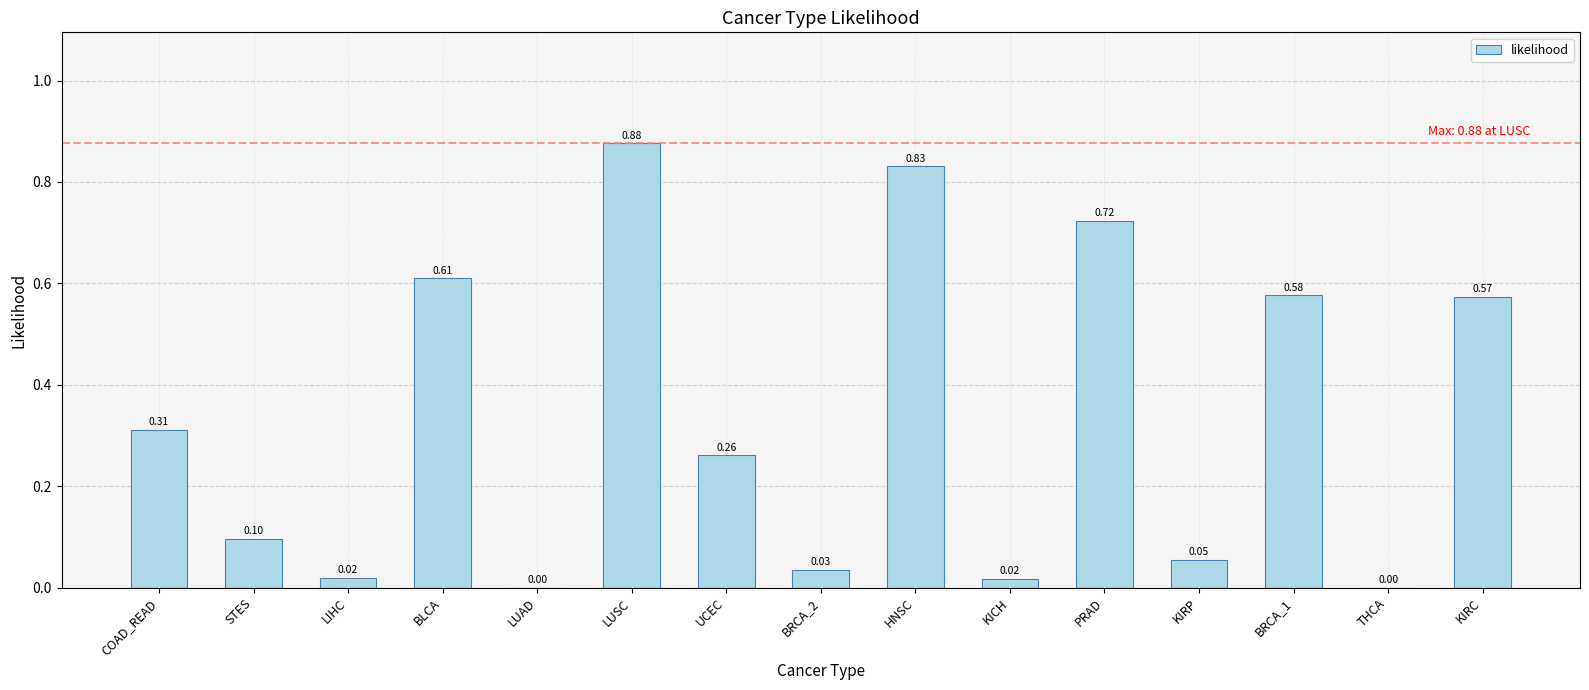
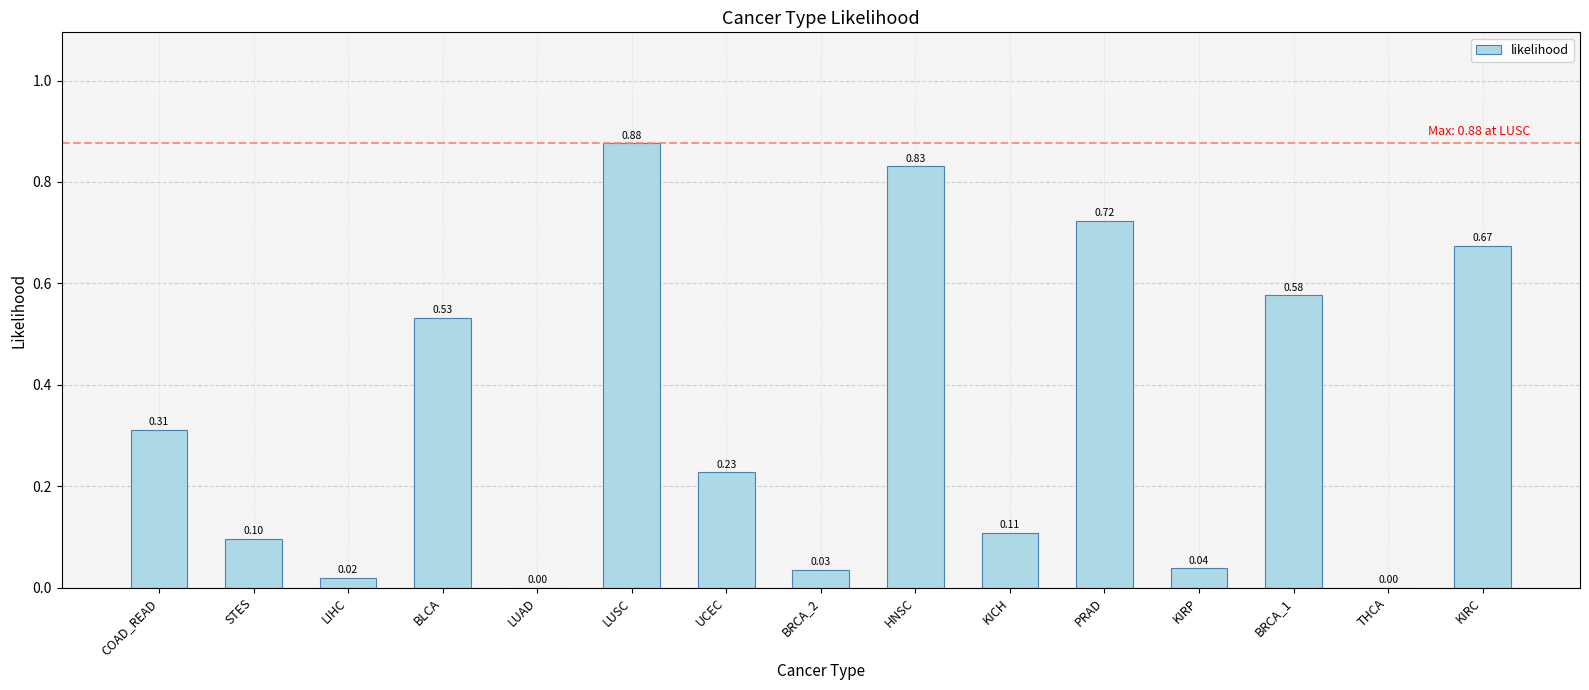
  {
    "COAD_READ": 0.31,
    "STES": 0.10,
    "LIHC": 0.02,
-   "BLCA": 0.61,
+   "BLCA": 0.53,
    "LUAD": 0.00,
    "LUSC": 0.88,
-   "UCEC": 0.26,
+   "UCEC": 0.23,
    "BRCA_2": 0.03,
    "HNSC": 0.83,
-   "KICH": 0.02,
+   "KICH": 0.11,
    "PRAD": 0.72,
-   "KIRP": 0.05,
+   "KIRP": 0.04,
    "BRCA_1": 0.58,
    "THCA": 0.00,
-   "KIRC": 0.57
+   "KIRC": 0.67
  }
